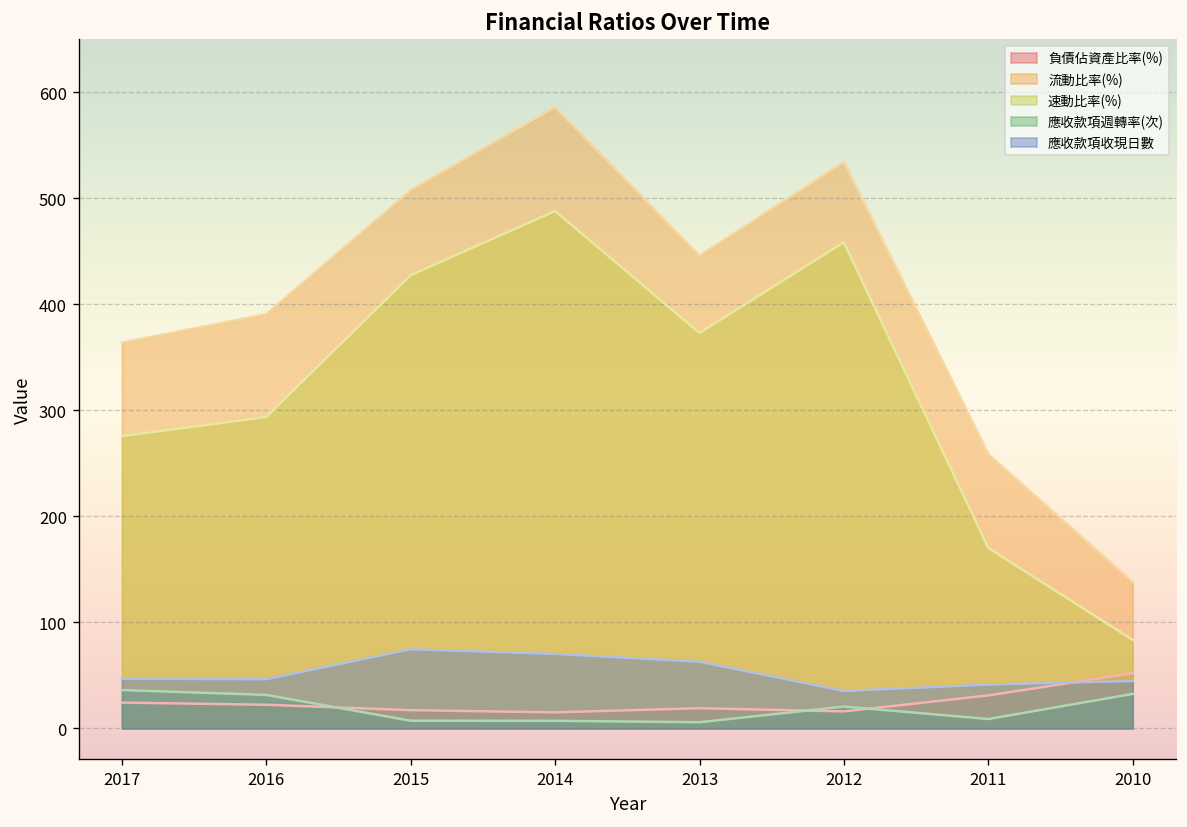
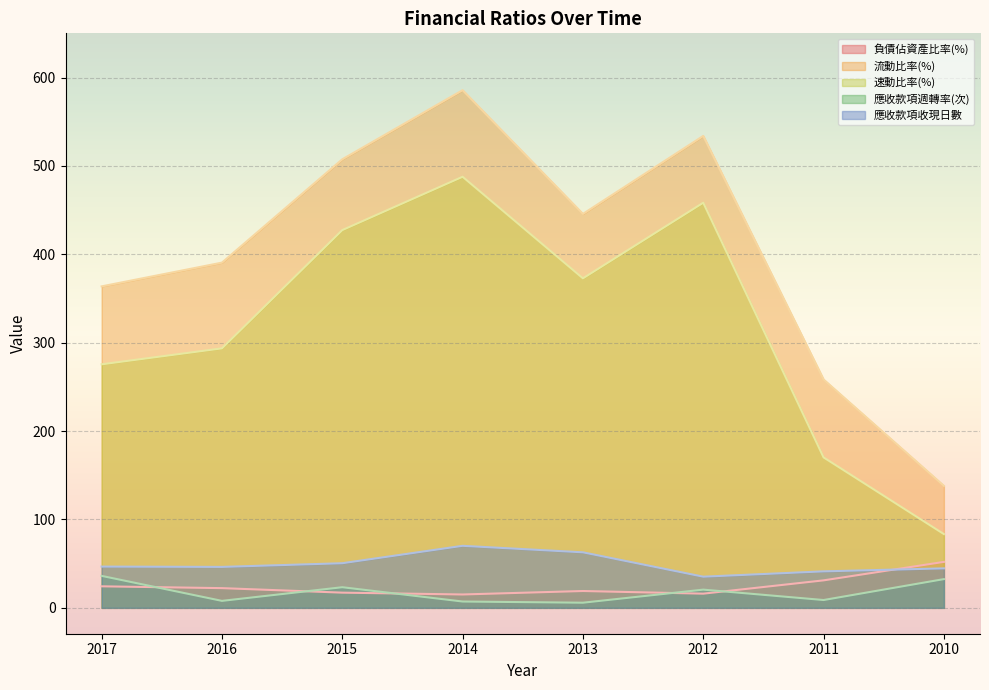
  {
    "應收款項週轉率(次)": {
      "2017": 40,
-     "2016": 30,
-     "2015": 10,
+     "2016": 10,
+     "2015": 20,
      "2014": 10,
      "2013": 10,
      "2012": 20,
      "2011": 10,
      "2010": 30
    },
    "應收款項收現日數": {
      "2017": 50,
      "2016": 50,
-     "2015": 70,
+     "2015": 50,
      "2014": 70,
      "2013": 60,
      "2012": 40,
      "2011": 40,
      "2010": 40
    }
  }
